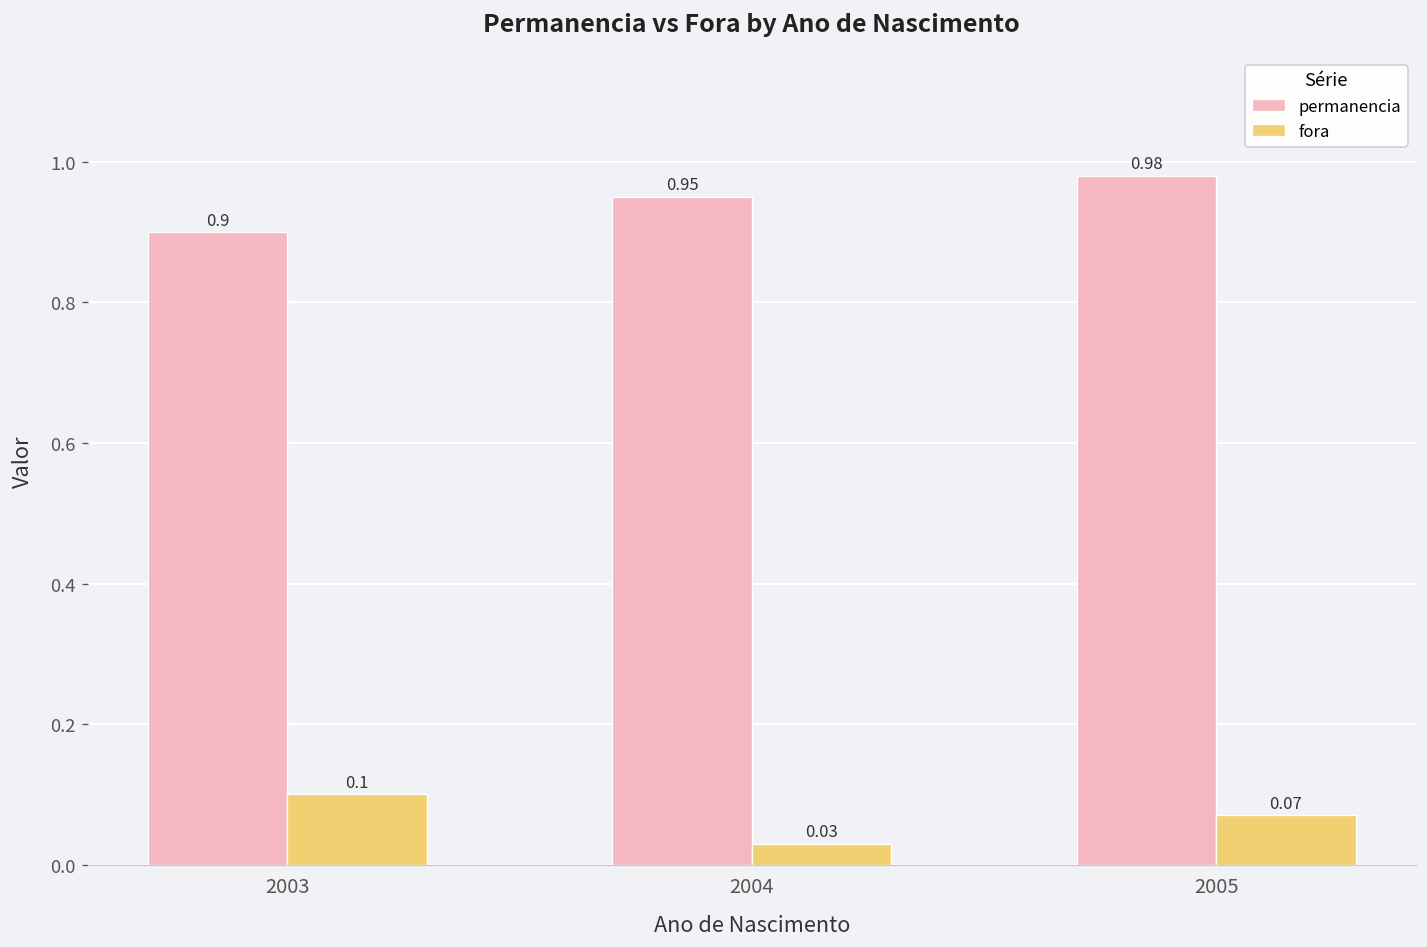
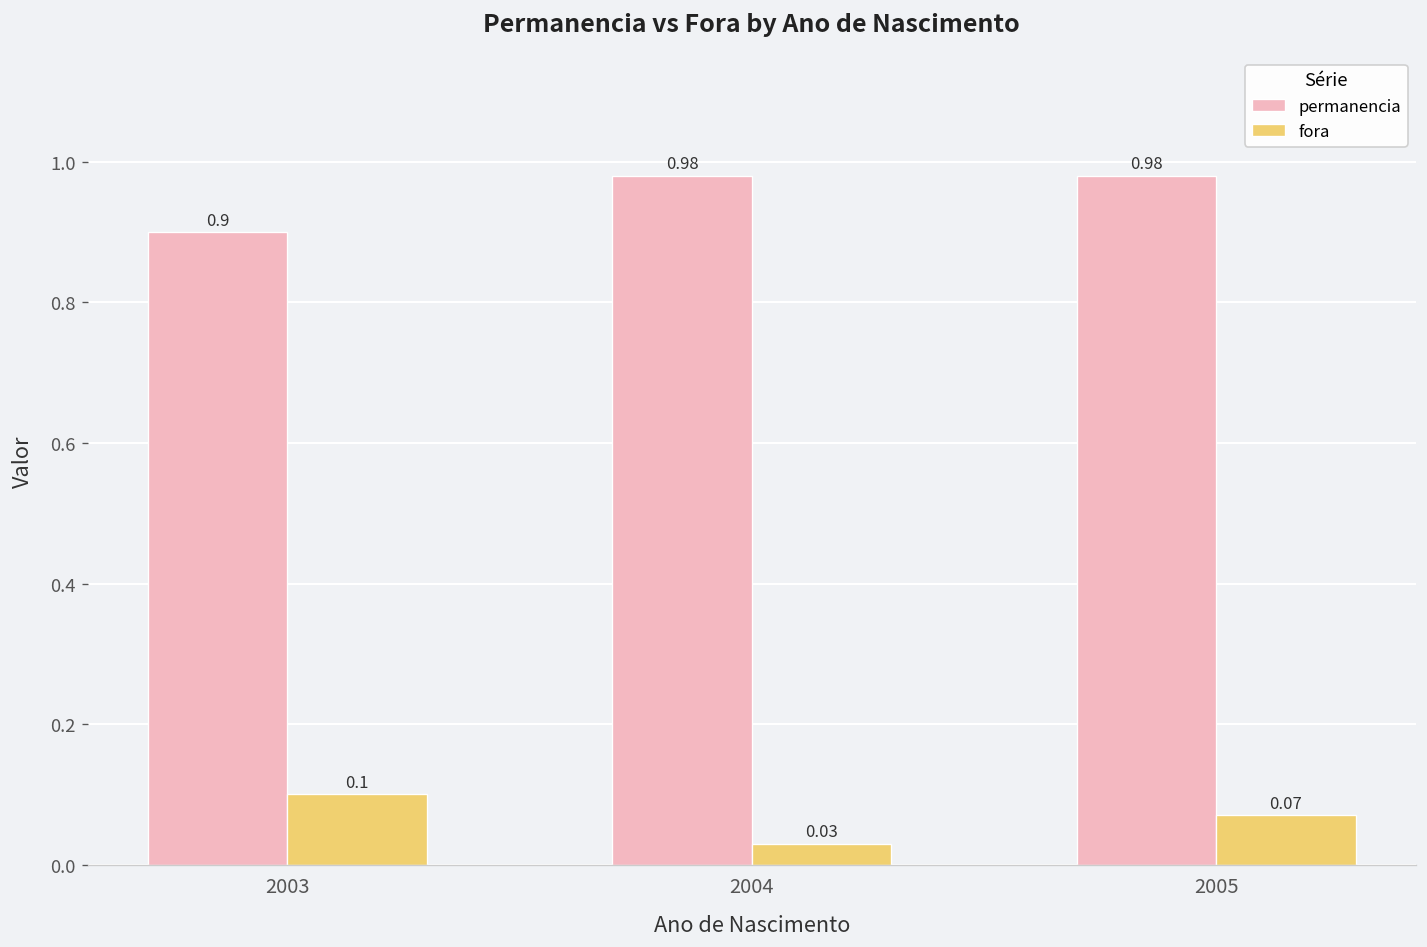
  {
    "permanencia": {
      "2003": 0.9,
-     "2004": 0.95,
+     "2004": 0.98,
      "2005": 0.98
    },
    "fora": {
      "2003": 0.1,
      "2004": 0.03,
      "2005": 0.07
    }
  }
